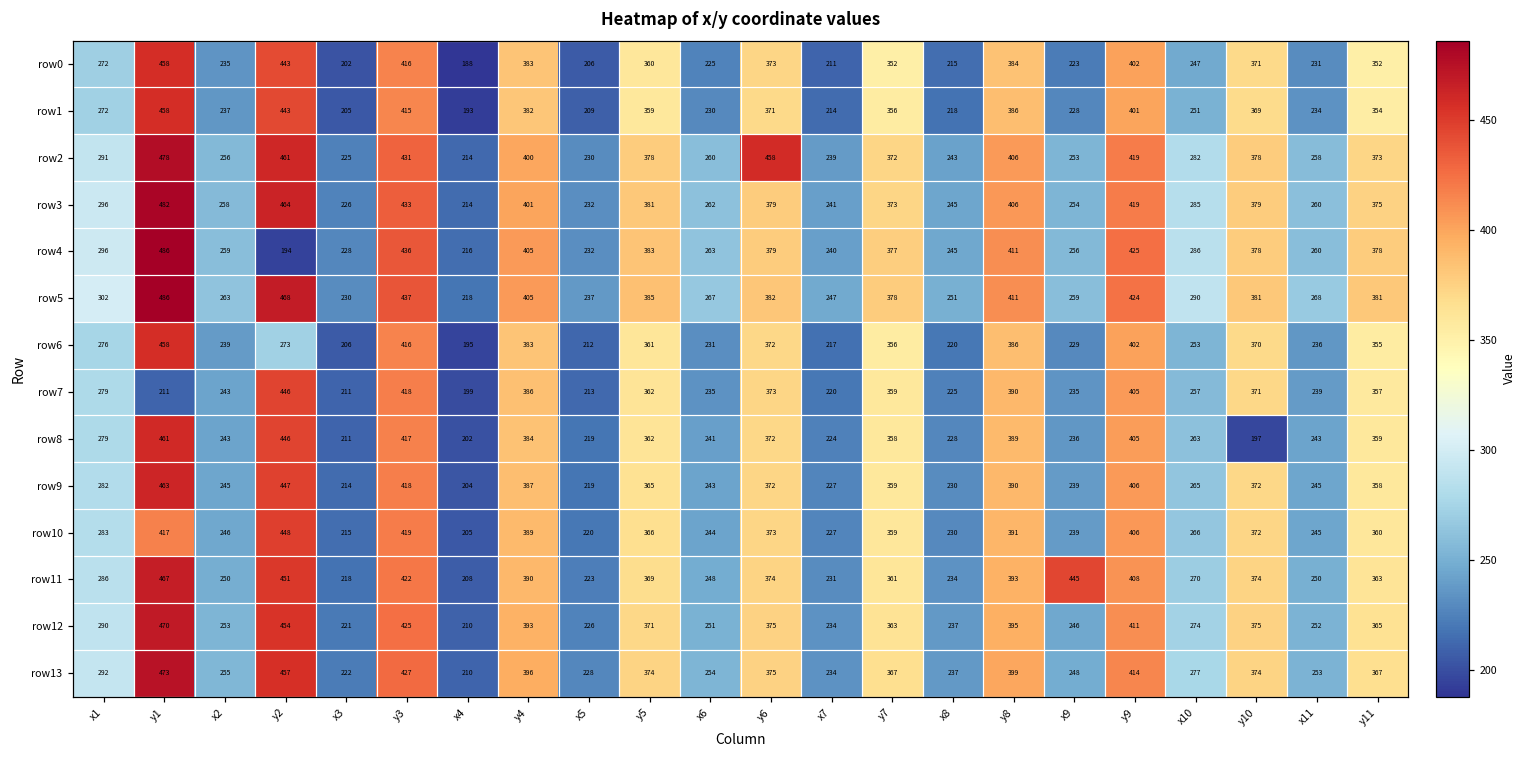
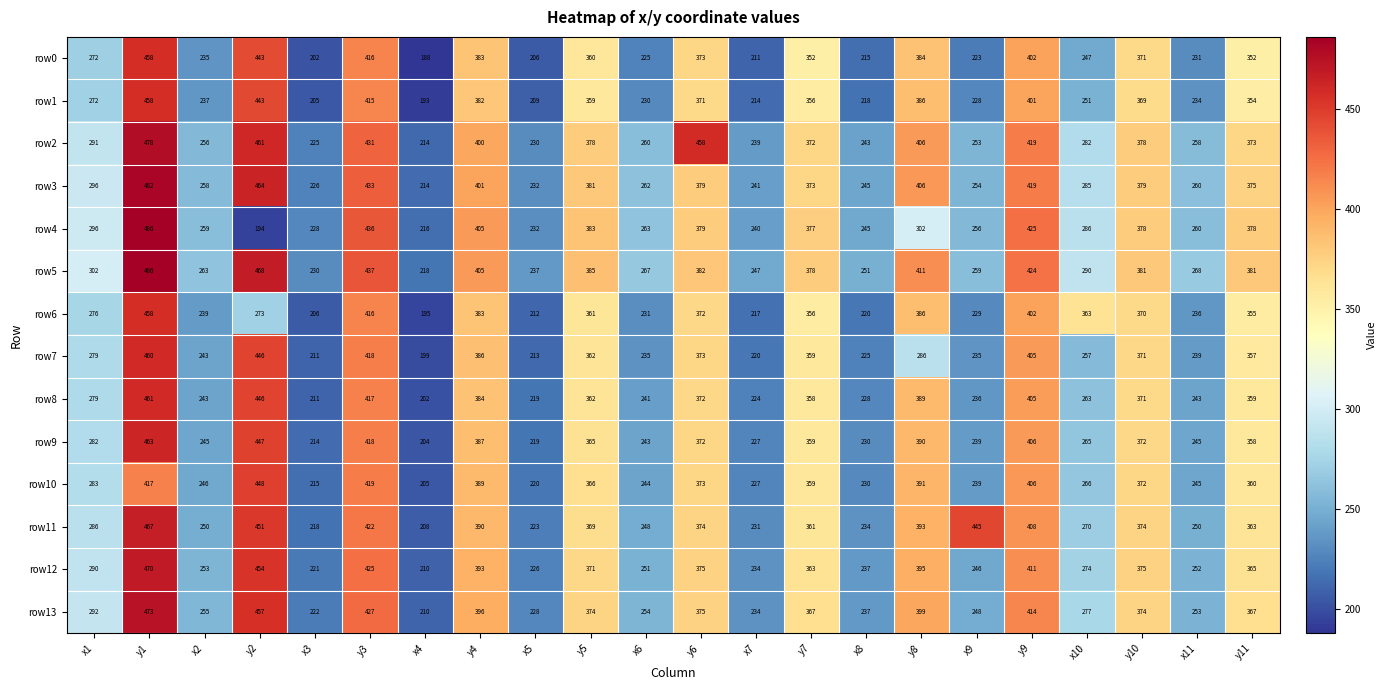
  {
    "row4": {
      "x1": 296,
      "y1": 486,
      "x2": 259,
      "y2": 194,
      "x3": 228,
      "y3": 436,
      "x4": 216,
      "y4": 405,
      "x5": 232,
      "y5": 383,
      "x6": 263,
      "y6": 379,
      "x7": 240,
      "y7": 377,
      "x8": 245,
-     "y8": 411,
+     "y8": 302,
      "x9": 256,
      "y9": 425,
      "x10": 286,
      "y10": 378,
      "x11": 260,
      "y11": 378
    },
    "row6": {
      "x1": 276,
      "y1": 458,
      "x2": 239,
      "y2": 273,
      "x3": 206,
      "y3": 416,
      "x4": 195,
      "y4": 383,
      "x5": 212,
      "y5": 361,
      "x6": 231,
      "y6": 372,
      "x7": 217,
      "y7": 356,
      "x8": 220,
      "y8": 386,
      "x9": 229,
      "y9": 402,
-     "x10": 253,
+     "x10": 363,
      "y10": 370,
      "x11": 236,
      "y11": 355
    },
    "row7": {
      "x1": 279,
-     "y1": 211,
+     "y1": 460,
      "x2": 243,
      "y2": 446,
      "x3": 211,
      "y3": 418,
      "x4": 199,
      "y4": 386,
      "x5": 213,
      "y5": 362,
      "x6": 235,
      "y6": 373,
      "x7": 220,
      "y7": 359,
      "x8": 225,
-     "y8": 390,
+     "y8": 286,
      "x9": 235,
      "y9": 405,
      "x10": 257,
      "y10": 371,
      "x11": 239,
      "y11": 357
    },
    "row8": {
      "x1": 279,
      "y1": 461,
      "x2": 243,
      "y2": 446,
      "x3": 211,
      "y3": 417,
      "x4": 202,
      "y4": 384,
      "x5": 219,
      "y5": 362,
      "x6": 241,
      "y6": 372,
      "x7": 224,
      "y7": 358,
      "x8": 228,
      "y8": 389,
      "x9": 236,
      "y9": 405,
      "x10": 263,
-     "y10": 197,
+     "y10": 371,
      "x11": 243,
      "y11": 359
    }
  }
